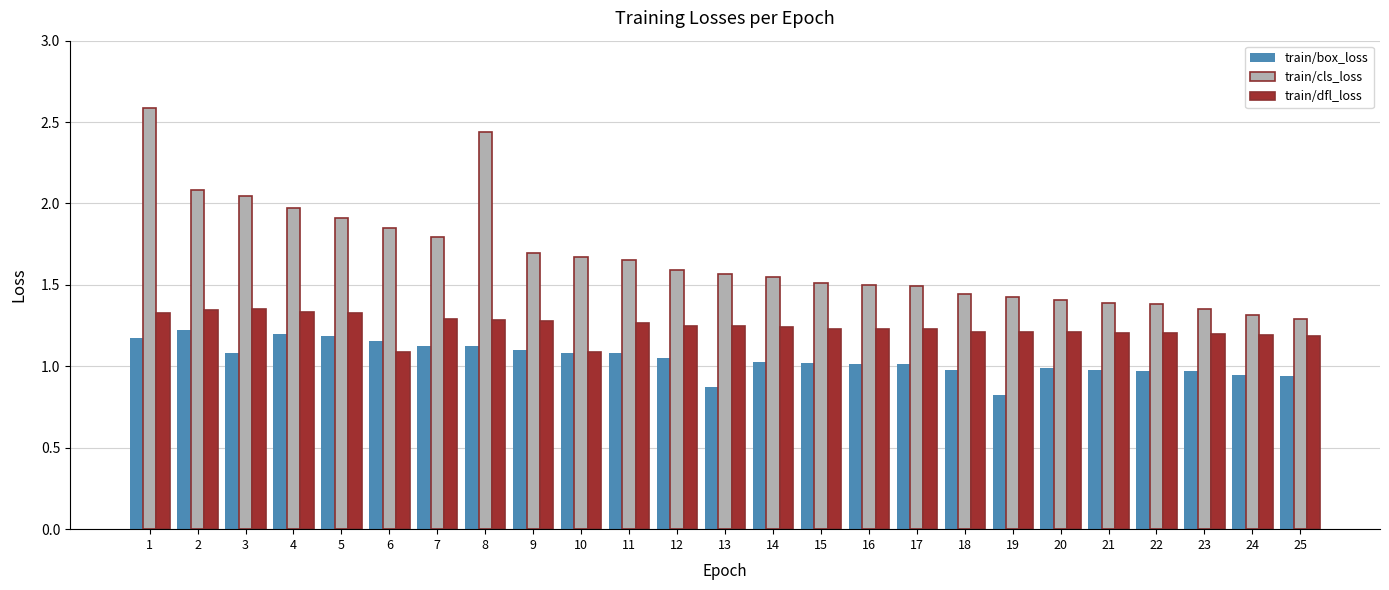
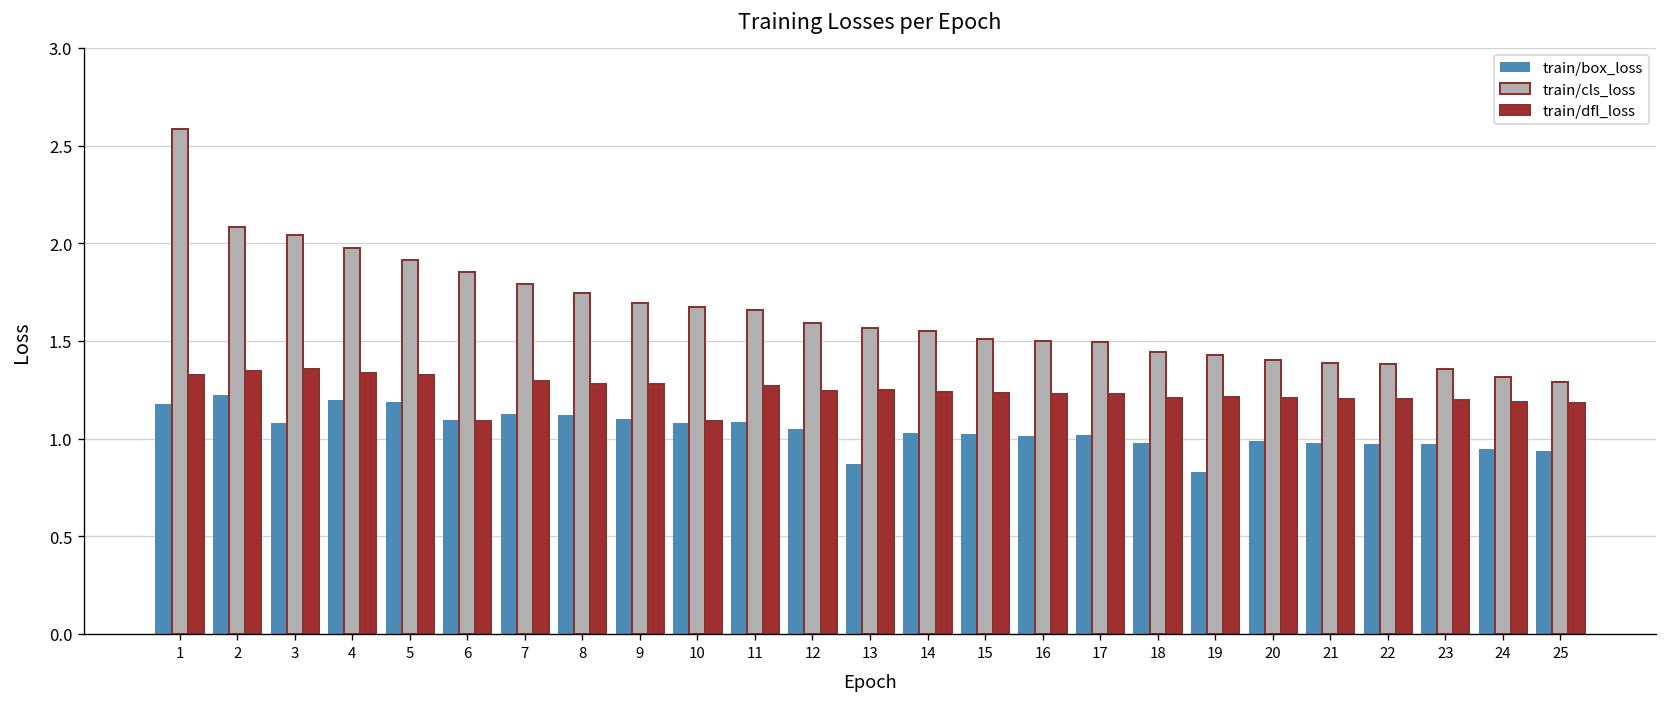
  {
    "train/box_loss": {
      "1": 1.18,
      "2": 1.22,
      "3": 1.08,
      "4": 1.20,
      "5": 1.19,
-     "6": 1.15,
+     "6": 1.09,
      "7": 1.12,
      "8": 1.12,
      "9": 1.10,
      "10": 1.08,
      "11": 1.08,
      "12": 1.05,
      "13": 0.87,
      "14": 1.03,
      "15": 1.02,
      "16": 1.01,
      "17": 1.02,
      "18": 0.98,
      "19": 0.83,
      "20": 0.99,
      "21": 0.98,
      "22": 0.97,
      "23": 0.97,
      "24": 0.95,
      "25": 0.94
    },
    "train/cls_loss": {
      "1": 2.59,
      "2": 2.08,
      "3": 2.04,
      "4": 1.97,
      "5": 1.91,
      "6": 1.85,
      "7": 1.79,
-     "8": 2.44,
+     "8": 1.75,
      "9": 1.70,
      "10": 1.67,
      "11": 1.66,
      "12": 1.59,
      "13": 1.57,
      "14": 1.55,
      "15": 1.51,
      "16": 1.50,
      "17": 1.49,
      "18": 1.45,
      "19": 1.43,
      "20": 1.40,
      "21": 1.39,
      "22": 1.38,
      "23": 1.35,
      "24": 1.31,
      "25": 1.29
    },
    "train/dfl_loss": {
      "1": 1.33,
      "2": 1.35,
      "3": 1.35,
      "4": 1.33,
      "5": 1.32,
      "6": 1.09,
      "7": 1.29,
      "8": 1.28,
      "9": 1.28,
      "10": 1.09,
      "11": 1.27,
      "12": 1.25,
      "13": 1.25,
      "14": 1.24,
      "15": 1.23,
      "16": 1.23,
      "17": 1.23,
      "18": 1.21,
      "19": 1.21,
      "20": 1.21,
      "21": 1.20,
      "22": 1.20,
      "23": 1.20,
      "24": 1.19,
      "25": 1.18
    }
  }
